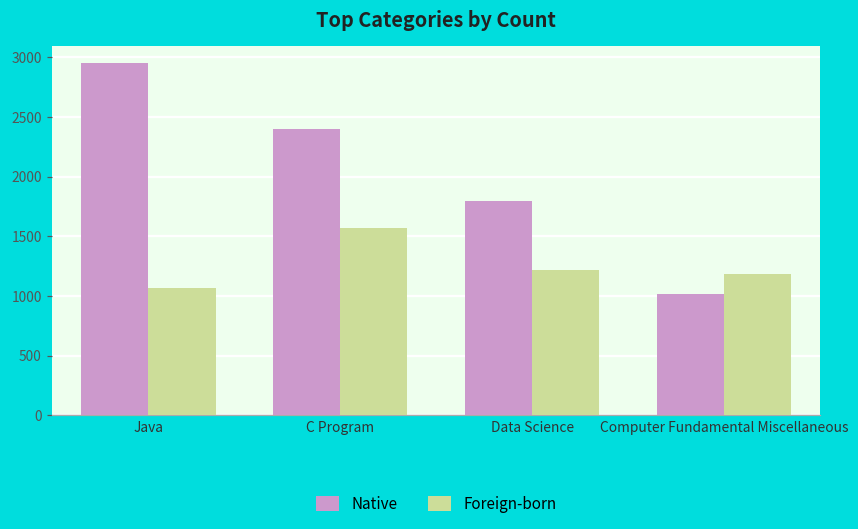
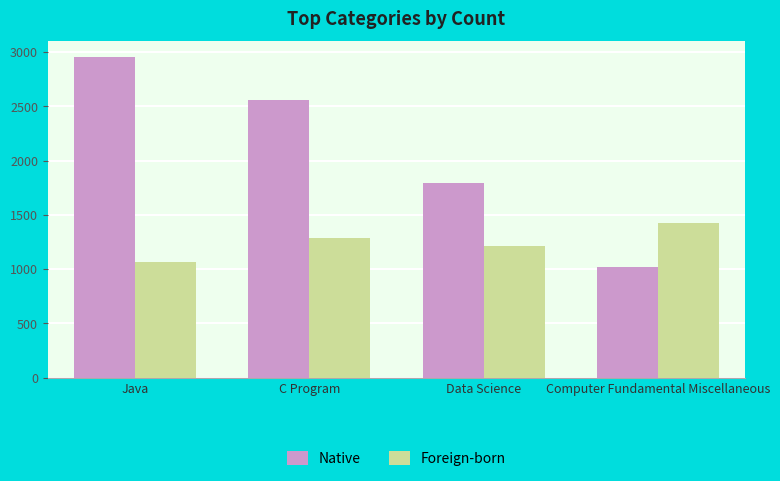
  {
    "Native": {
      "Java": 2950,
-     "C Program": 2400,
+     "C Program": 2560,
      "Data Science": 1800,
      "Computer Fundamental Miscellaneous": 1020
    },
    "Foreign-born": {
      "Java": 1070,
-     "C Program": 1570,
+     "C Program": 1290,
      "Data Science": 1220,
-     "Computer Fundamental Miscellaneous": 1190
+     "Computer Fundamental Miscellaneous": 1420
    }
  }
